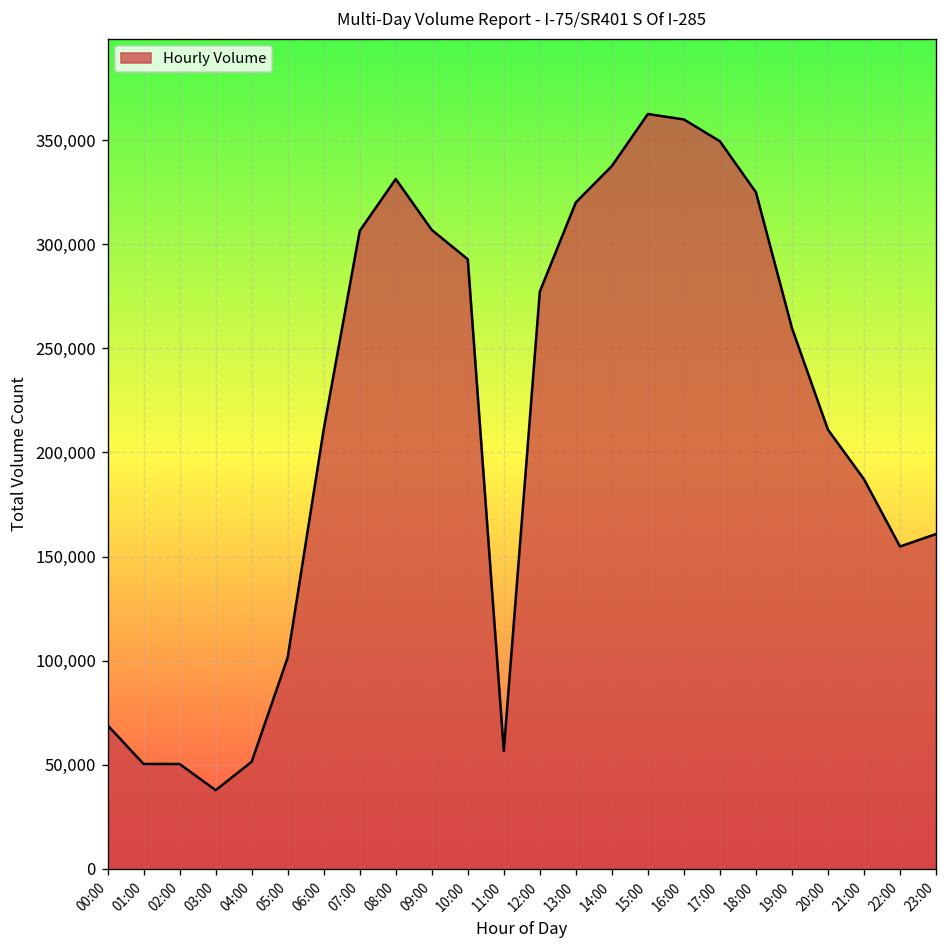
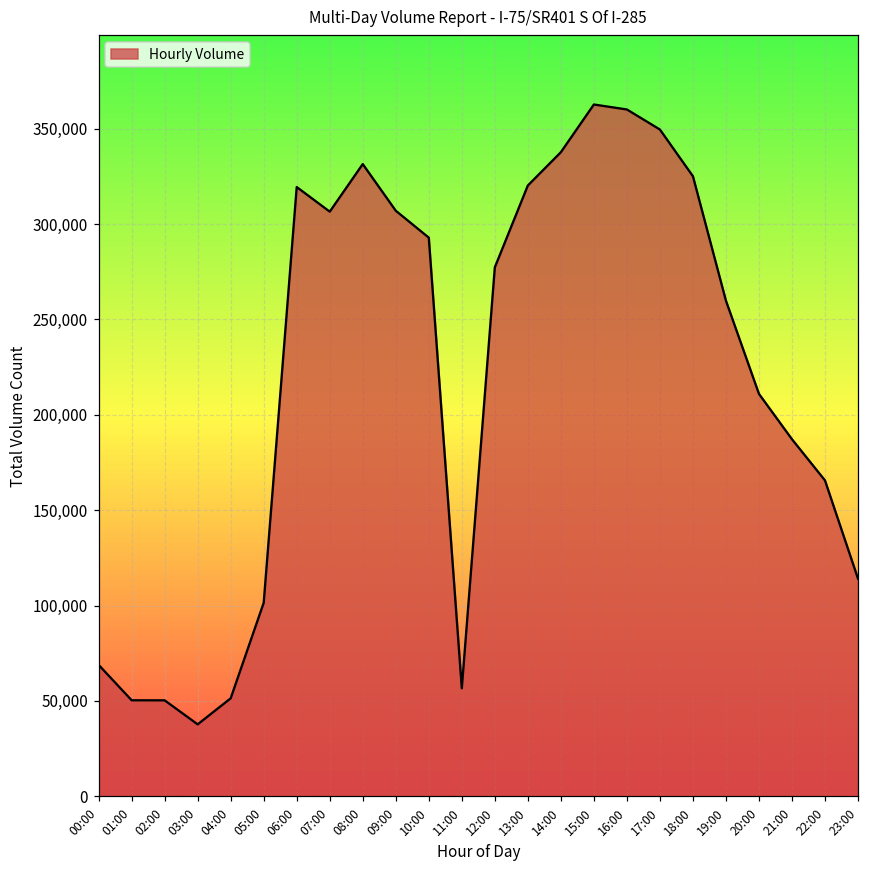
  {
    "00:00": "69,000",
    "01:00": "50,000",
    "02:00": "50,000",
    "03:00": "38,000",
    "04:00": "51,000",
    "05:00": "101,000",
-   "06:00": "211,000",
+   "06:00": "319,000",
    "07:00": "306,000",
    "08:00": "331,000",
    "09:00": "307,000",
    "10:00": "293,000",
    "11:00": "57,000",
    "12:00": "277,000",
    "13:00": "320,000",
    "14:00": "338,000",
    "15:00": "363,000",
    "16:00": "360,000",
    "17:00": "350,000",
    "18:00": "325,000",
    "19:00": "260,000",
    "20:00": "211,000",
    "21:00": "187,000",
-   "22:00": "155,000",
-   "23:00": "161,000"
+   "22:00": "166,000",
+   "23:00": "114,000"
  }
